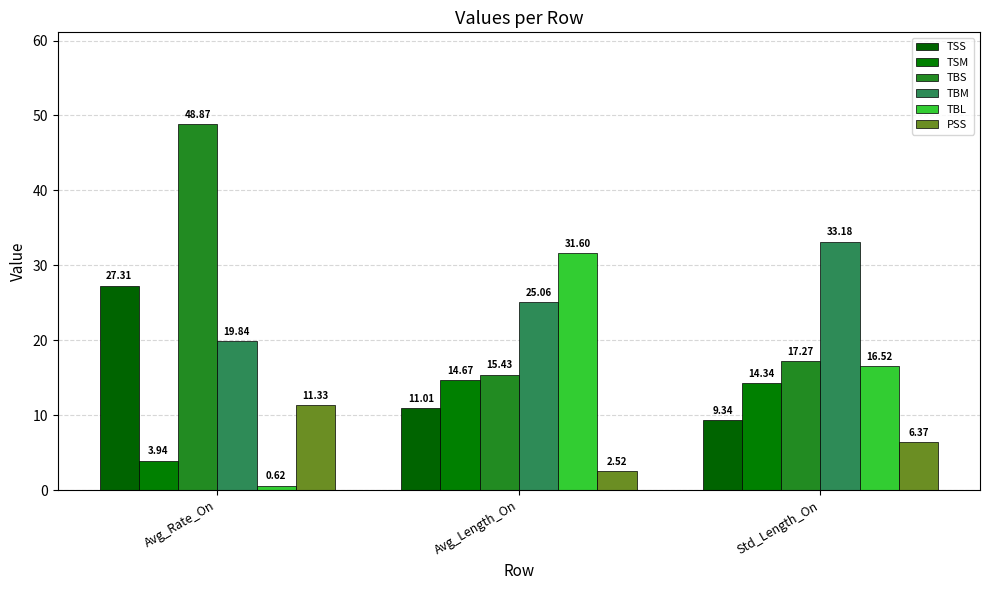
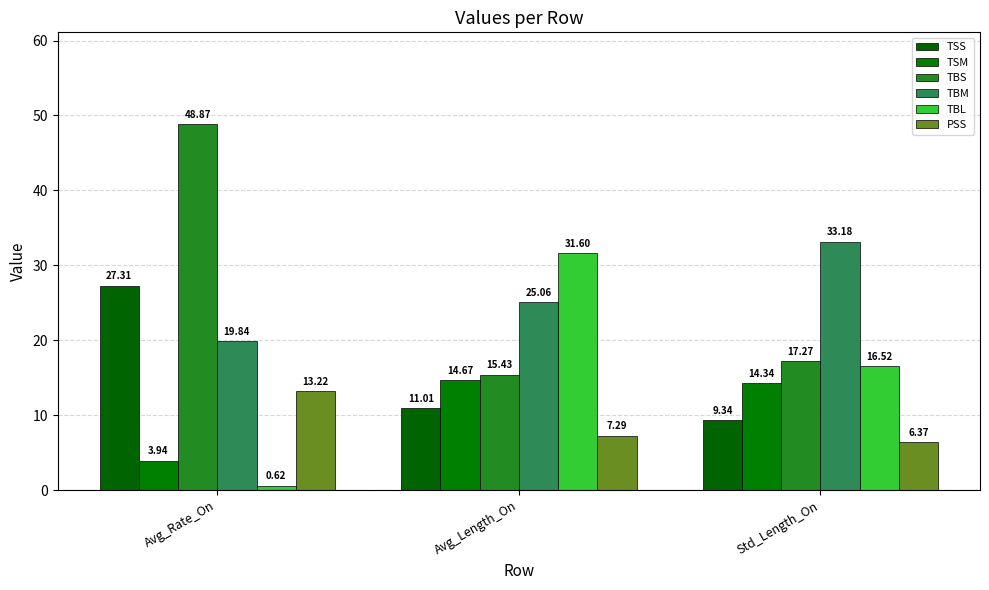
  {
    "TBL": {
      "Avg_Rate_On": 0.62,
      "Avg_Length_On": 31.60,
      "Std_Length_On": 16.52
    },
    "PSS": {
-     "Avg_Rate_On": 11.33,
-     "Avg_Length_On": 2.52,
+     "Avg_Rate_On": 13.22,
+     "Avg_Length_On": 7.29,
      "Std_Length_On": 6.37
    }
  }
